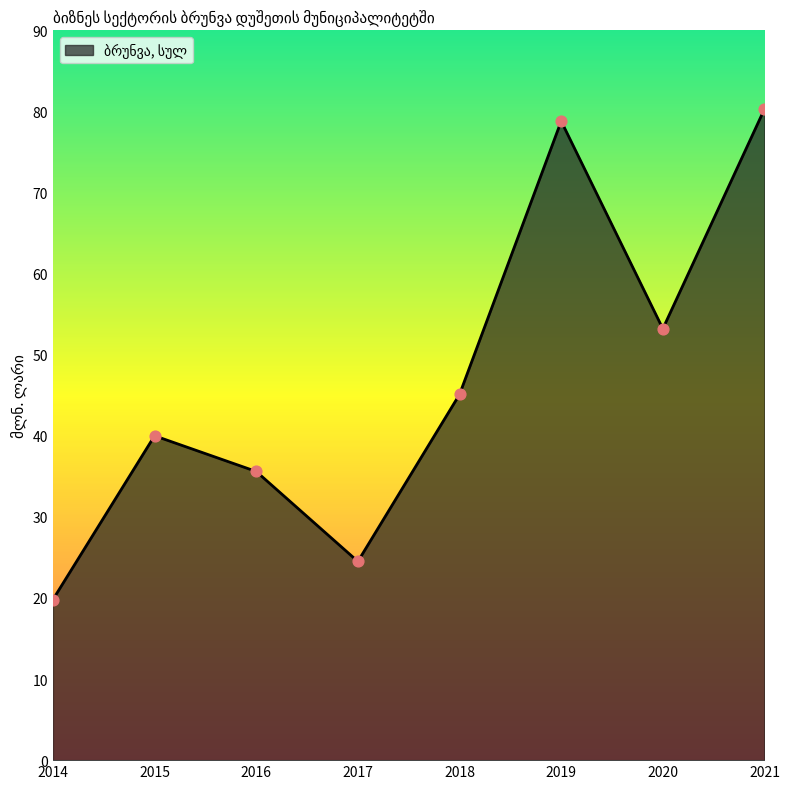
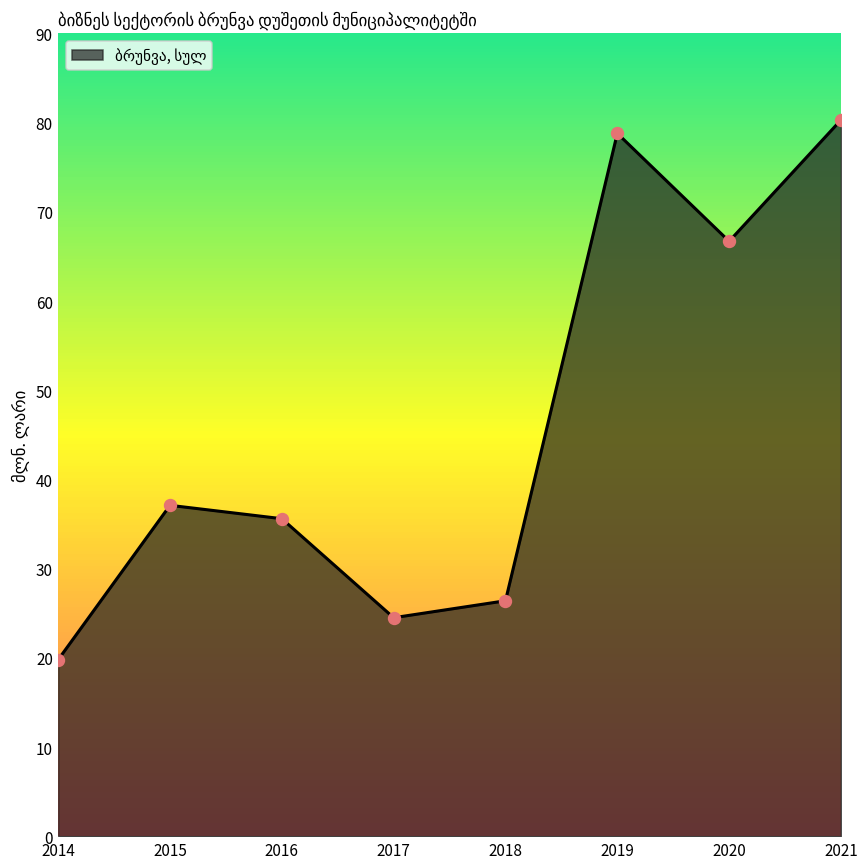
  {
    "2014": 20,
-   "2015": 40,
+   "2015": 37,
    "2016": 36,
    "2017": 25,
-   "2018": 45,
+   "2018": 26,
    "2019": 79,
-   "2020": 53,
+   "2020": 67,
    "2021": 80
  }
